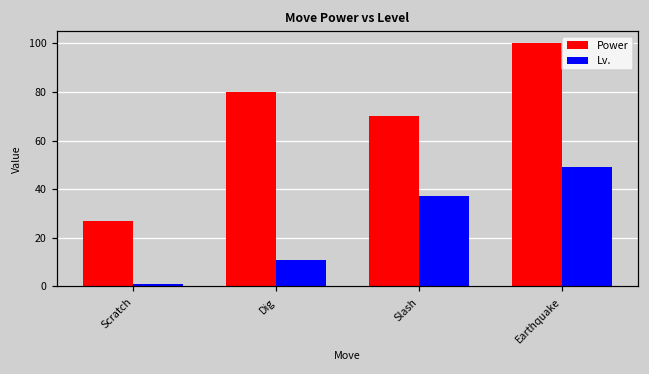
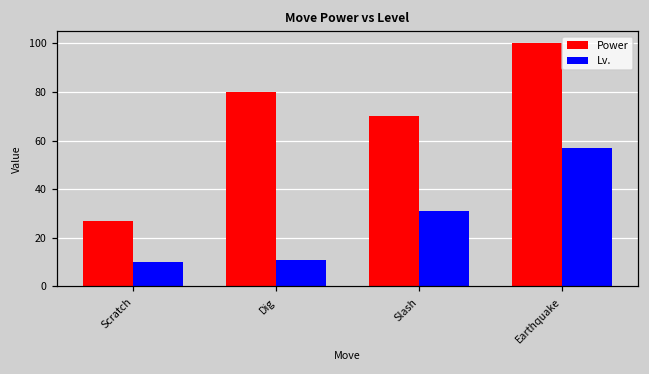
  {
    "Power": {
      "Scratch": 27,
      "Dig": 80,
      "Slash": 70,
      "Earthquake": 100
    },
    "Lv.": {
-     "Scratch": 1,
+     "Scratch": 10,
      "Dig": 11,
-     "Slash": 37,
-     "Earthquake": 49
+     "Slash": 31,
+     "Earthquake": 57
    }
  }
